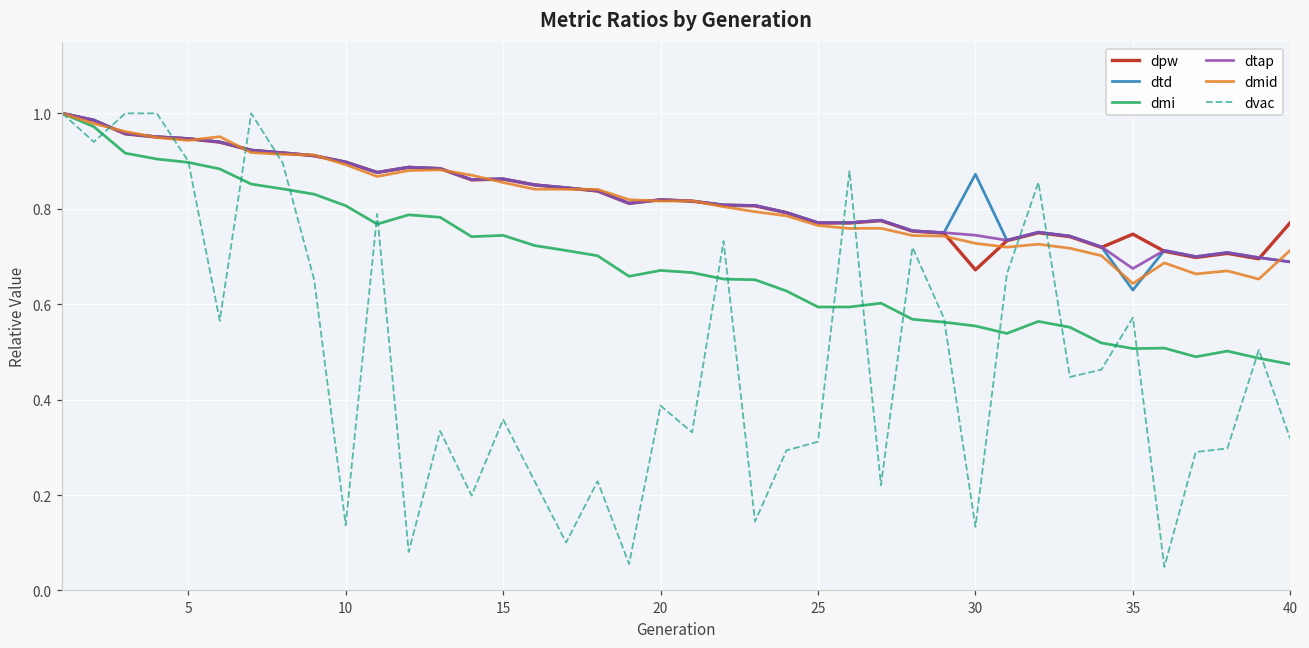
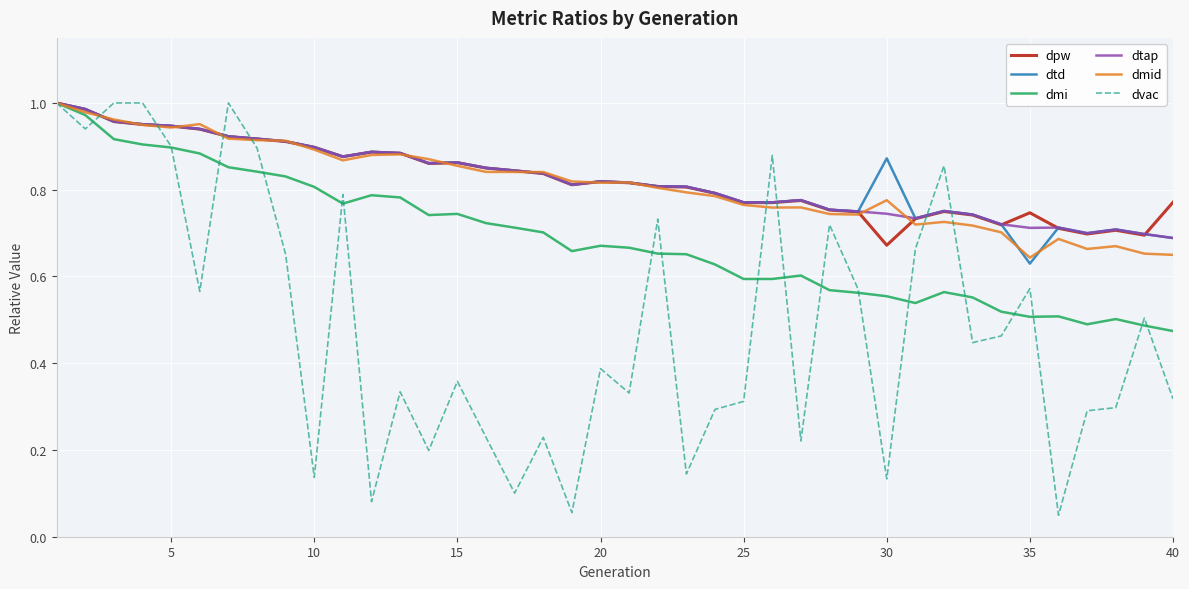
  {
    "dpw": {
      "30": 0.67,
      "35": 0.75,
      "40": 0.77
    },
    "dtd": {
      "30": 0.87,
      "35": 0.63
    },
    "dtap": {
      "30": 0.74,
-     "35": 0.67
+     "35": 0.71
    },
    "dmid": {
      "15": 0.86,
-     "30": 0.73,
+     "30": 0.78,
      "35": 0.64,
-     "40": 0.71
+     "40": 0.65
    }
  }
